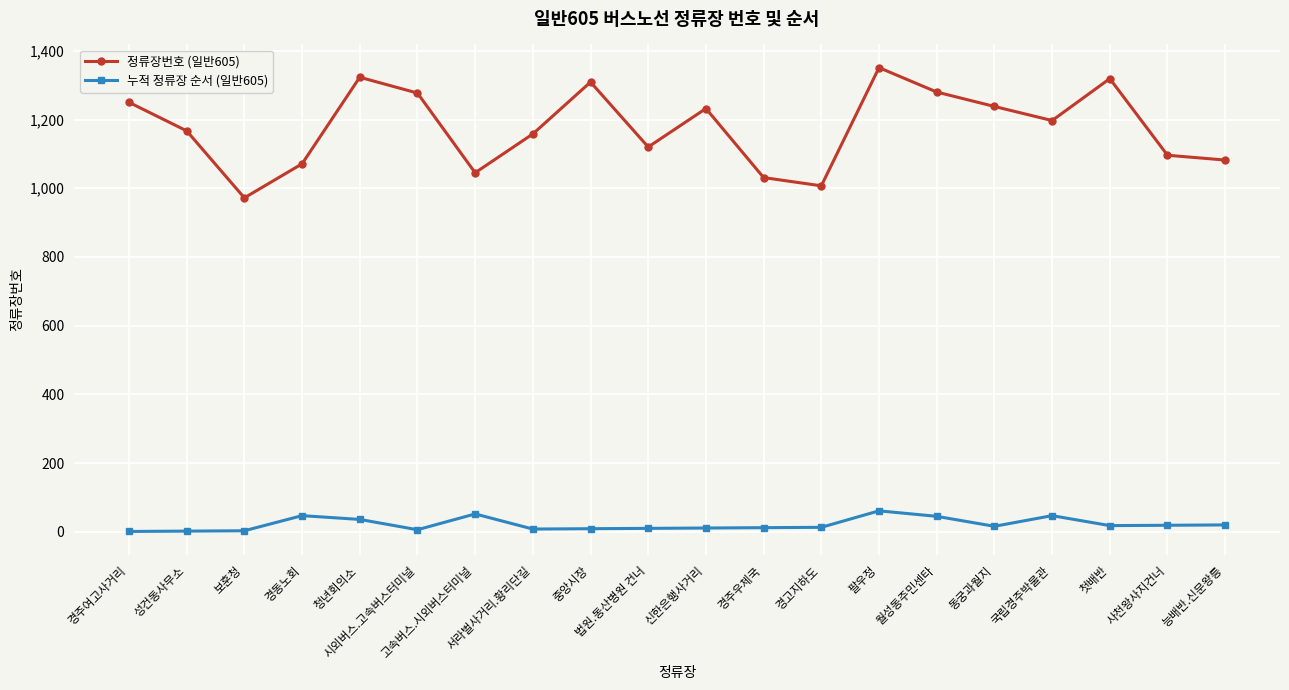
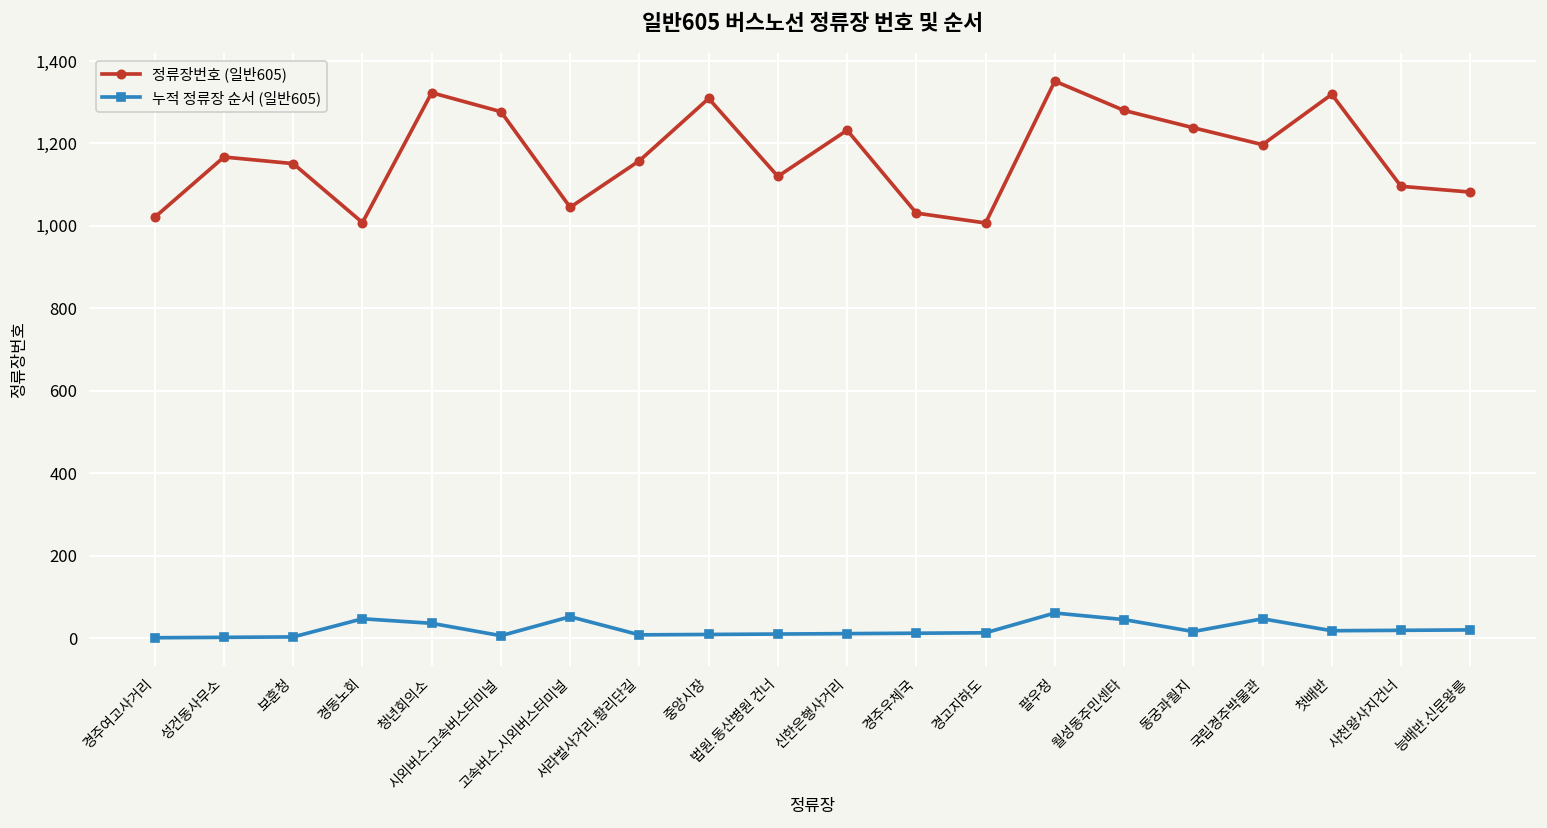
  {
    "정류장번호 (일반605)": {
-     "경주여고사거리": "1,250",
+     "경주여고사거리": "1,020",
      "성건동사무소": "1,170",
-     "보훈청": "970",
-     "경동노회": "1,070",
+     "보훈청": "1,150",
+     "경동노회": "1,010",
      "청년회의소": "1,320",
      "시외버스.고속버스터미널": "1,280",
      "고속버스.시외버스터미널": "1,050",
      "서라벌사거리.황리단길": "1,160",
      "중앙시장": "1,310",
      "법원.동산병원 건너": "1,120",
      "신한은행사거리": "1,230",
      "경주우체국": "1,030",
      "경고지하도": "1,010",
      "팔우정": "1,350",
      "월성동주민센타": "1,280",
      "동궁과월지": "1,240",
      "국립경주박물관": "1,200",
      "첫배반": "1,320",
      "사천왕사지건너": "1,100",
      "능배반.신문왕릉": "1,080"
    },
    "누적 정류장 순서 (일반605)": {
      "경주여고사거리": "0",
      "성건동사무소": "0",
      "보훈청": "0",
      "경동노회": "50",
      "청년회의소": "40",
      "시외버스.고속버스터미널": "10",
      "고속버스.시외버스터미널": "50",
      "서라벌사거리.황리단길": "10",
      "중앙시장": "10",
      "법원.동산병원 건너": "10",
      "신한은행사거리": "10",
      "경주우체국": "10",
      "경고지하도": "10",
      "팔우정": "60",
      "월성동주민센타": "50",
      "동궁과월지": "20",
      "국립경주박물관": "50",
      "첫배반": "20",
      "사천왕사지건너": "20",
      "능배반.신문왕릉": "20"
    }
  }
